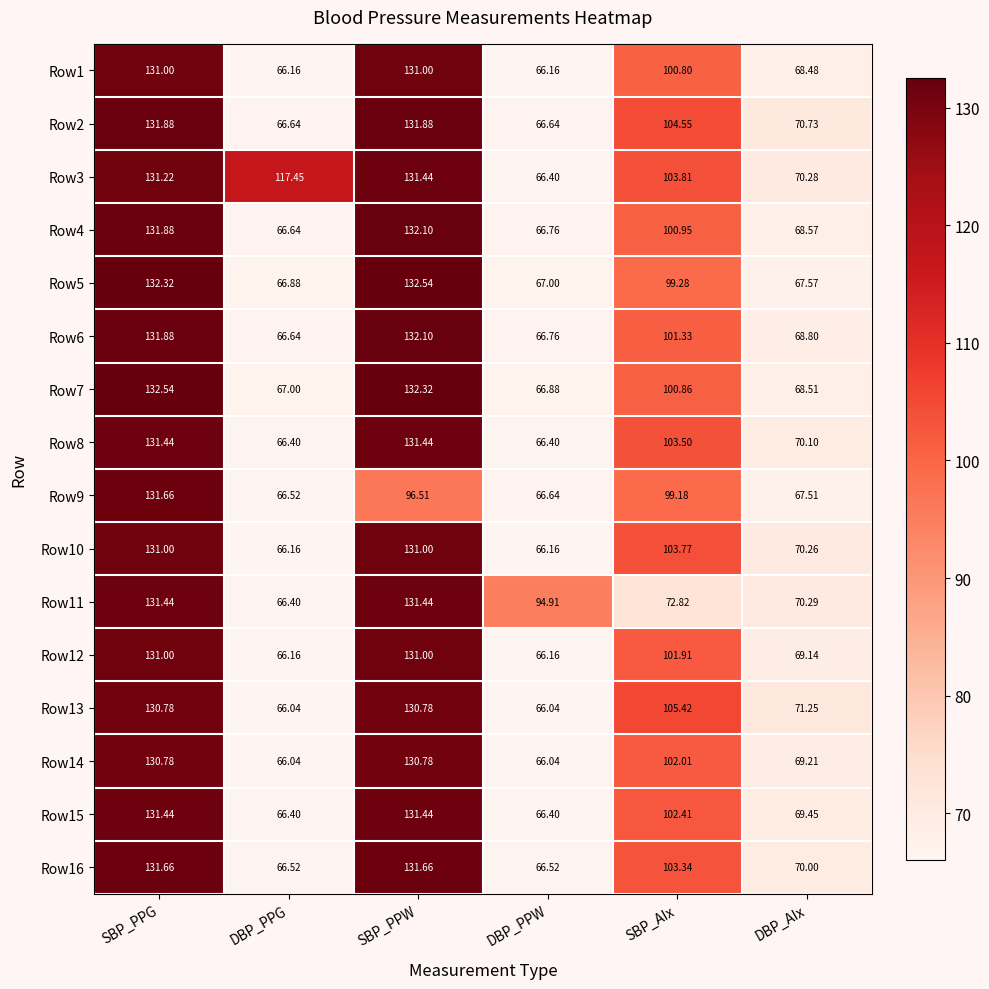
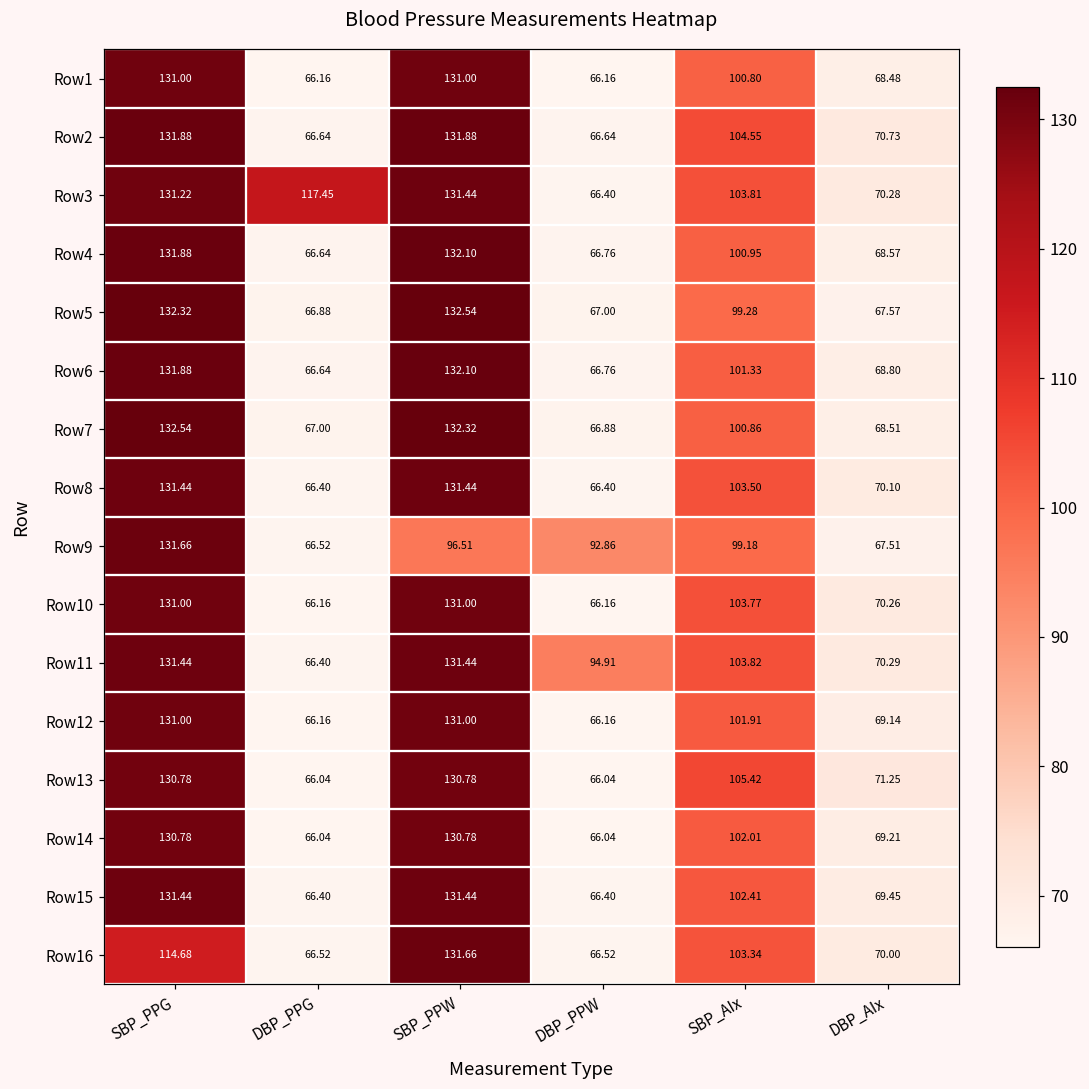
  {
    "Row1": {
      "SBP_PPG": 131.00,
      "DBP_PPG": 66.16,
      "SBP_PPW": 131.00,
      "DBP_PPW": 66.16,
      "SBP_AIx": 100.80,
      "DBP_AIx": 68.48
    },
    "Row2": {
      "SBP_PPG": 131.88,
      "DBP_PPG": 66.64,
      "SBP_PPW": 131.88,
      "DBP_PPW": 66.64,
      "SBP_AIx": 104.55,
      "DBP_AIx": 70.73
    },
    "Row3": {
      "SBP_PPG": 131.22,
      "DBP_PPG": 117.45,
      "SBP_PPW": 131.44,
      "DBP_PPW": 66.40,
      "SBP_AIx": 103.81,
      "DBP_AIx": 70.28
    },
    "Row4": {
      "SBP_PPG": 131.88,
      "DBP_PPG": 66.64,
      "SBP_PPW": 132.10,
      "DBP_PPW": 66.76,
      "SBP_AIx": 100.95,
      "DBP_AIx": 68.57
    },
    "Row5": {
      "SBP_PPG": 132.32,
      "DBP_PPG": 66.88,
      "SBP_PPW": 132.54,
      "DBP_PPW": 67.00,
      "SBP_AIx": 99.28,
      "DBP_AIx": 67.57
    },
    "Row6": {
      "SBP_PPG": 131.88,
      "DBP_PPG": 66.64,
      "SBP_PPW": 132.10,
      "DBP_PPW": 66.76,
      "SBP_AIx": 101.33,
      "DBP_AIx": 68.80
    },
    "Row7": {
      "SBP_PPG": 132.54,
      "DBP_PPG": 67.00,
      "SBP_PPW": 132.32,
      "DBP_PPW": 66.88,
      "SBP_AIx": 100.86,
      "DBP_AIx": 68.51
    },
    "Row8": {
      "SBP_PPG": 131.44,
      "DBP_PPG": 66.40,
      "SBP_PPW": 131.44,
      "DBP_PPW": 66.40,
      "SBP_AIx": 103.50,
      "DBP_AIx": 70.10
    },
    "Row9": {
      "SBP_PPG": 131.66,
      "DBP_PPG": 66.52,
      "SBP_PPW": 96.51,
-     "DBP_PPW": 66.64,
+     "DBP_PPW": 92.86,
      "SBP_AIx": 99.18,
      "DBP_AIx": 67.51
    },
    "Row10": {
      "SBP_PPG": 131.00,
      "DBP_PPG": 66.16,
      "SBP_PPW": 131.00,
      "DBP_PPW": 66.16,
      "SBP_AIx": 103.77,
      "DBP_AIx": 70.26
    },
    "Row11": {
      "SBP_PPG": 131.44,
      "DBP_PPG": 66.40,
      "SBP_PPW": 131.44,
      "DBP_PPW": 94.91,
-     "SBP_AIx": 72.82,
+     "SBP_AIx": 103.82,
      "DBP_AIx": 70.29
    },
    "Row12": {
      "SBP_PPG": 131.00,
      "DBP_PPG": 66.16,
      "SBP_PPW": 131.00,
      "DBP_PPW": 66.16,
      "SBP_AIx": 101.91,
      "DBP_AIx": 69.14
    },
    "Row13": {
      "SBP_PPG": 130.78,
      "DBP_PPG": 66.04,
      "SBP_PPW": 130.78,
      "DBP_PPW": 66.04,
      "SBP_AIx": 105.42,
      "DBP_AIx": 71.25
    },
    "Row14": {
      "SBP_PPG": 130.78,
      "DBP_PPG": 66.04,
      "SBP_PPW": 130.78,
      "DBP_PPW": 66.04,
      "SBP_AIx": 102.01,
      "DBP_AIx": 69.21
    },
    "Row15": {
      "SBP_PPG": 131.44,
      "DBP_PPG": 66.40,
      "SBP_PPW": 131.44,
      "DBP_PPW": 66.40,
      "SBP_AIx": 102.41,
      "DBP_AIx": 69.45
    },
    "Row16": {
-     "SBP_PPG": 131.66,
+     "SBP_PPG": 114.68,
      "DBP_PPG": 66.52,
      "SBP_PPW": 131.66,
      "DBP_PPW": 66.52,
      "SBP_AIx": 103.34,
      "DBP_AIx": 70.00
    }
  }
